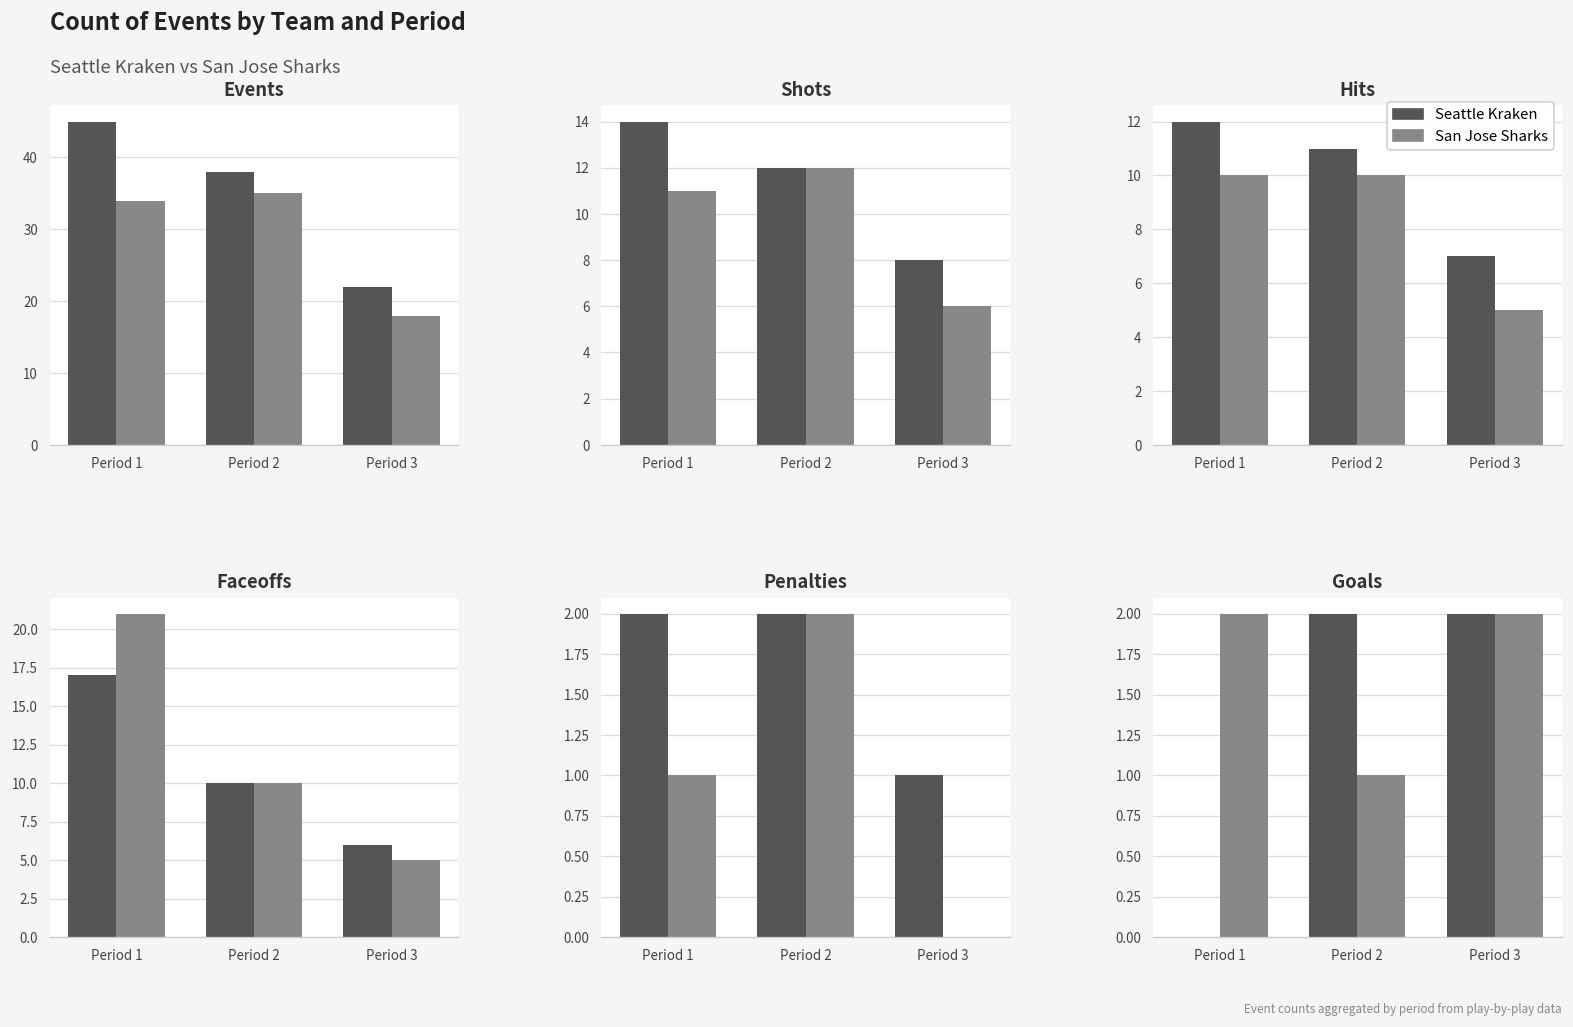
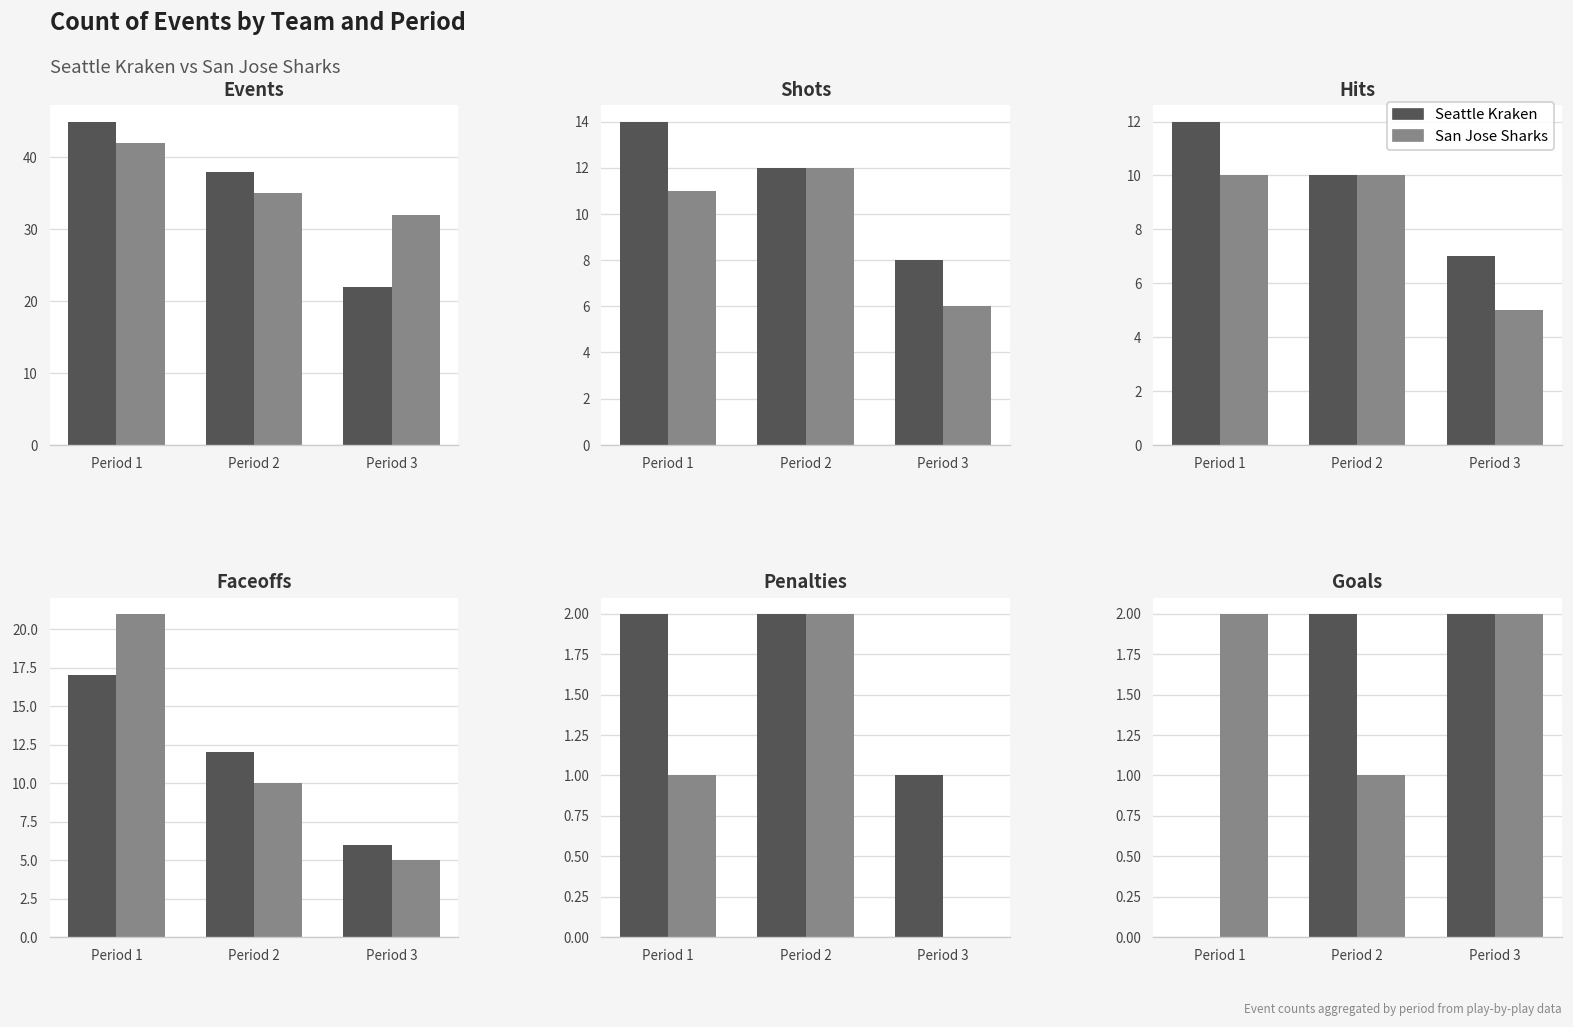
  {
    "Events": {
      "Seattle Kraken": {
        "Period 1": 45,
        "Period 2": 38,
        "Period 3": 22
      },
      "San Jose Sharks": {
-       "Period 1": 34,
+       "Period 1": 42,
        "Period 2": 35,
-       "Period 3": 18
+       "Period 3": 32
      }
    },
    "Shots": {
      "Seattle Kraken": {
        "Period 1": 14.0,
        "Period 2": 12.0,
        "Period 3": 8.0
      },
      "San Jose Sharks": {
        "Period 1": 11.0,
        "Period 2": 12.0,
        "Period 3": 6.0
      }
    },
    "Hits": {
      "Seattle Kraken": {
        "Period 1": 12,
-       "Period 2": 11,
+       "Period 2": 10,
        "Period 3": 7
      },
      "San Jose Sharks": {
        "Period 1": 10,
        "Period 2": 10,
        "Period 3": 5
      }
    },
    "Faceoffs": {
      "Seattle Kraken": {
        "Period 1": 17,
-       "Period 2": 10,
+       "Period 2": 12,
        "Period 3": 6
      },
      "San Jose Sharks": {
        "Period 1": 21,
        "Period 2": 10,
        "Period 3": 5
      }
    },
    "Penalties": {
      "Seattle Kraken": {
        "Period 1": 2.00,
        "Period 2": 2.00,
        "Period 3": 1.00
      },
      "San Jose Sharks": {
        "Period 1": 1.00,
        "Period 2": 2.00,
        "Period 3": 0.00
      }
    },
    "Goals": {
      "Seattle Kraken": {
        "Period 1": 0.00,
        "Period 2": 2.00,
        "Period 3": 2.00
      },
      "San Jose Sharks": {
        "Period 1": 2.00,
        "Period 2": 1.00,
        "Period 3": 2.00
      }
    }
  }
